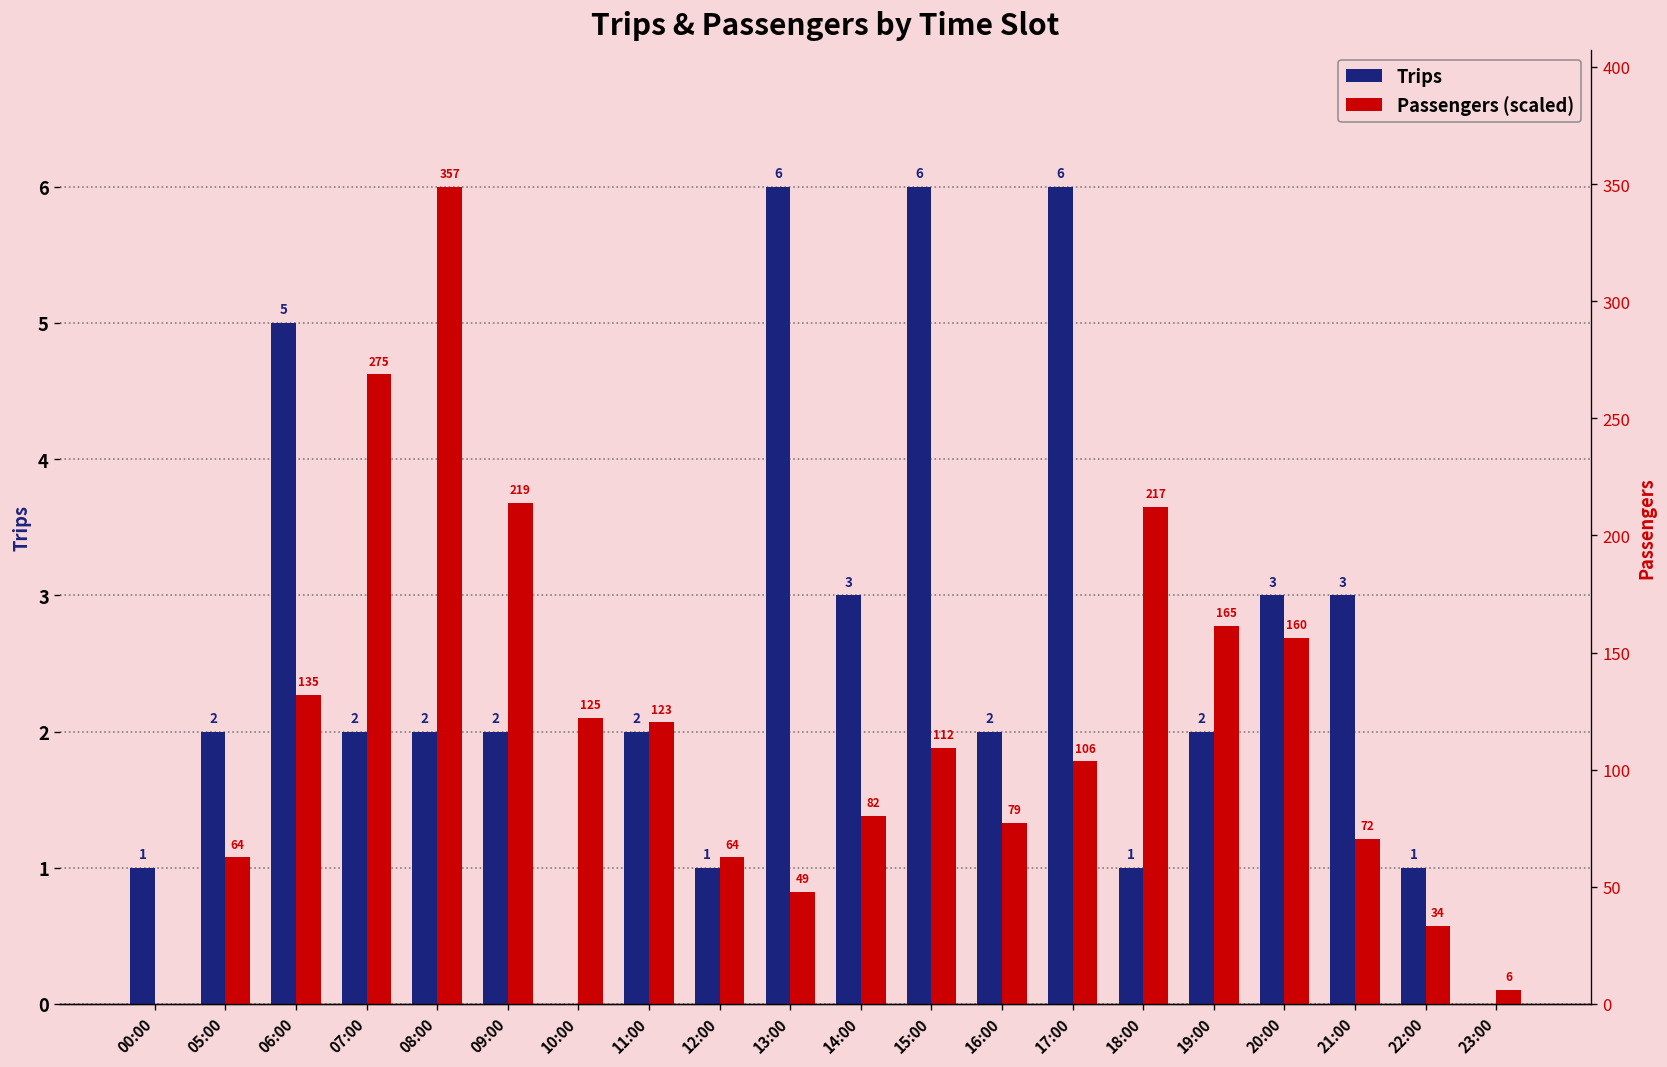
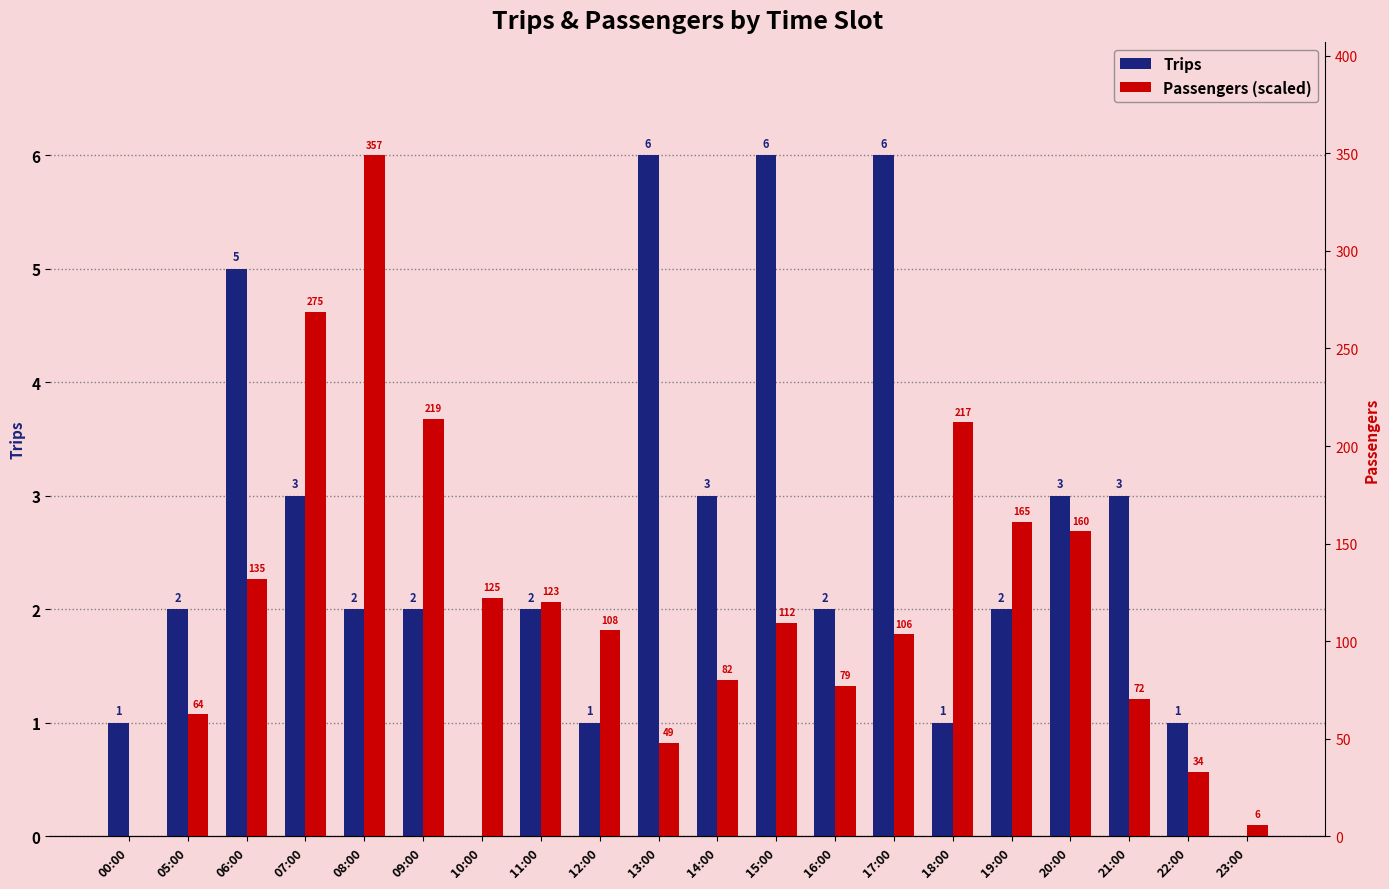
  {
    "Trips": {
      "00:00": 1,
      "05:00": 2,
      "06:00": 5,
-     "07:00": 2,
+     "07:00": 3,
      "08:00": 2,
      "09:00": 2,
      "11:00": 2,
      "12:00": 1,
      "13:00": 6,
      "14:00": 3,
      "15:00": 6,
      "16:00": 2,
      "17:00": 6,
      "18:00": 1,
      "19:00": 2,
      "20:00": 3,
      "21:00": 3,
      "22:00": 1
    },
    "Passengers (scaled)": {
-     "12:00": 64
+     "12:00": 108
    }
  }
